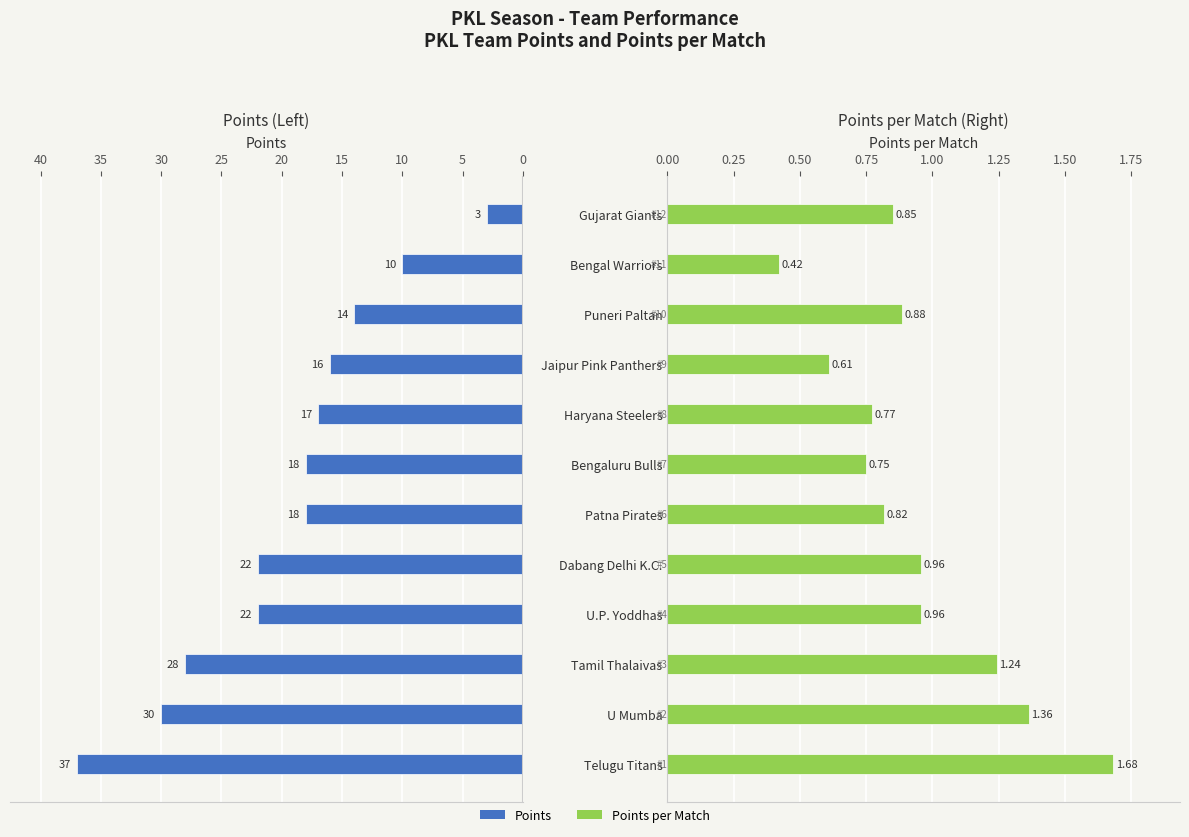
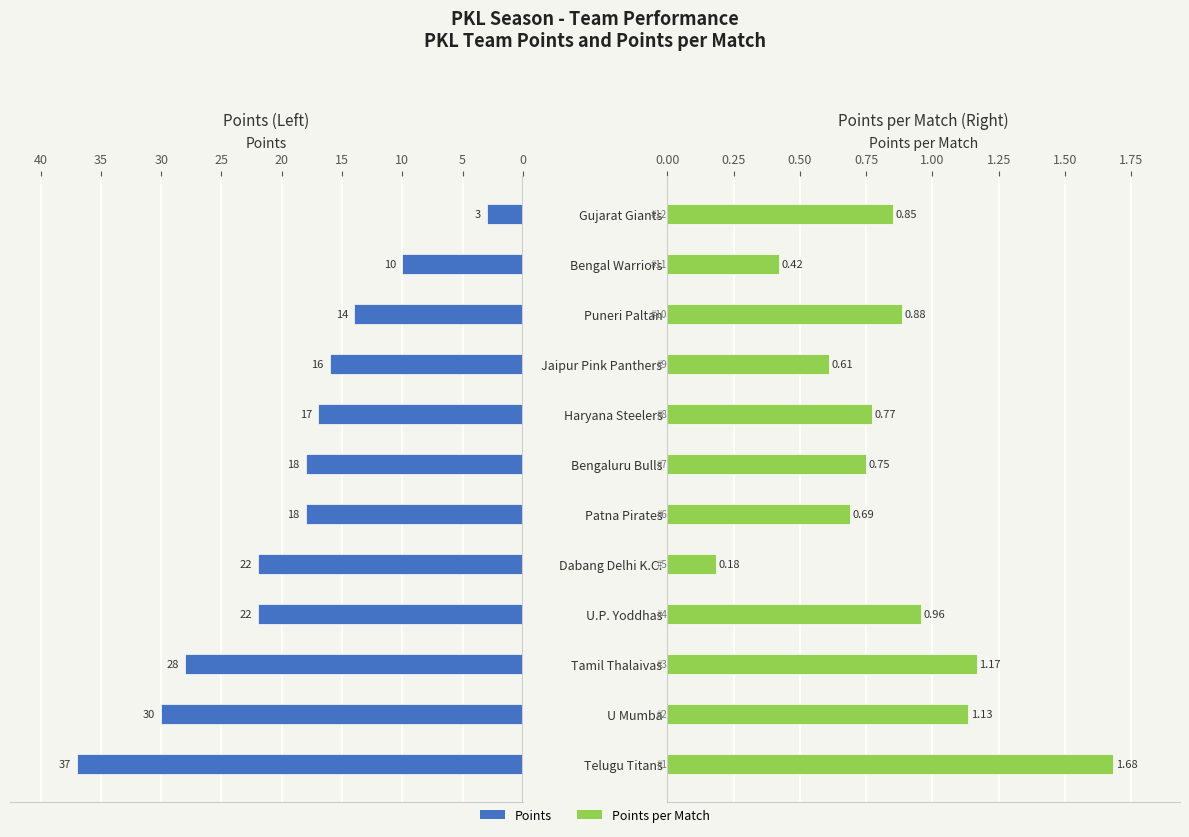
  {
    "Points per Match (Right)": {
      "Gujarat Giants": 0.85,
      "Bengal Warriors": 0.42,
      "Puneri Paltan": 0.88,
      "Jaipur Pink Panthers": 0.61,
      "Haryana Steelers": 0.77,
      "Bengaluru Bulls": 0.75,
-     "Patna Pirates": 0.82,
-     "Dabang Delhi K.C.": 0.96,
+     "Patna Pirates": 0.69,
+     "Dabang Delhi K.C.": 0.18,
      "U.P. Yoddhas": 0.96,
-     "Tamil Thalaivas": 1.24,
-     "U Mumba": 1.36,
+     "Tamil Thalaivas": 1.17,
+     "U Mumba": 1.13,
      "Telugu Titans": 1.68
    }
  }
